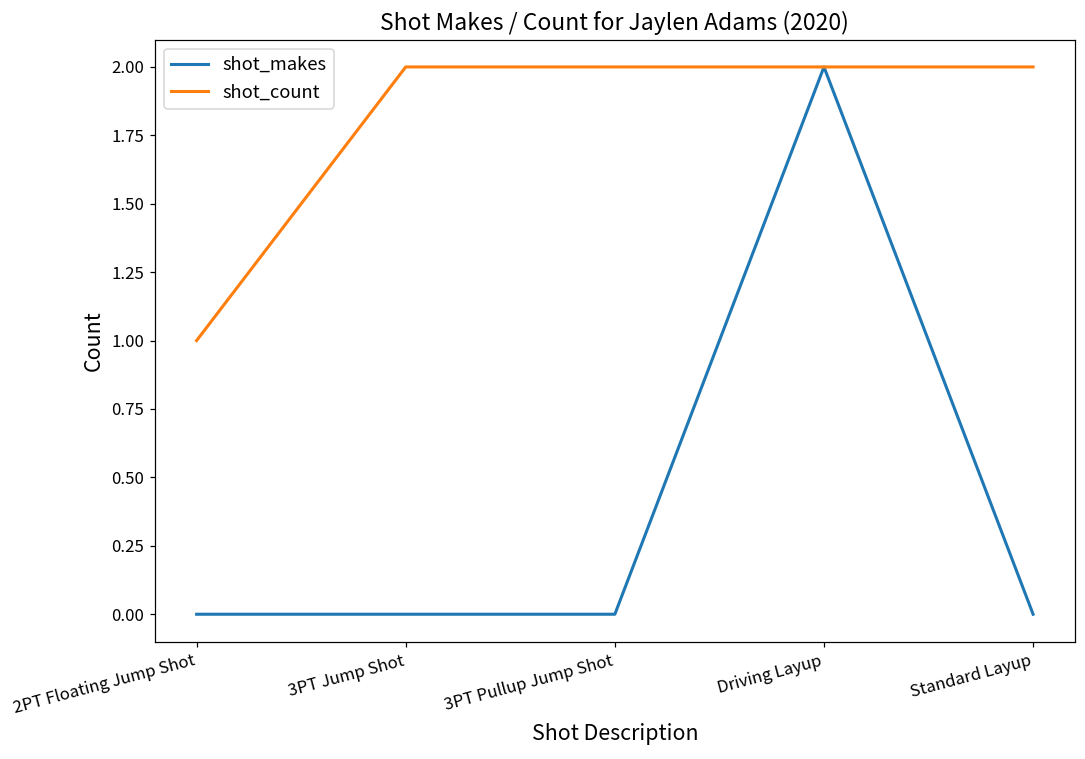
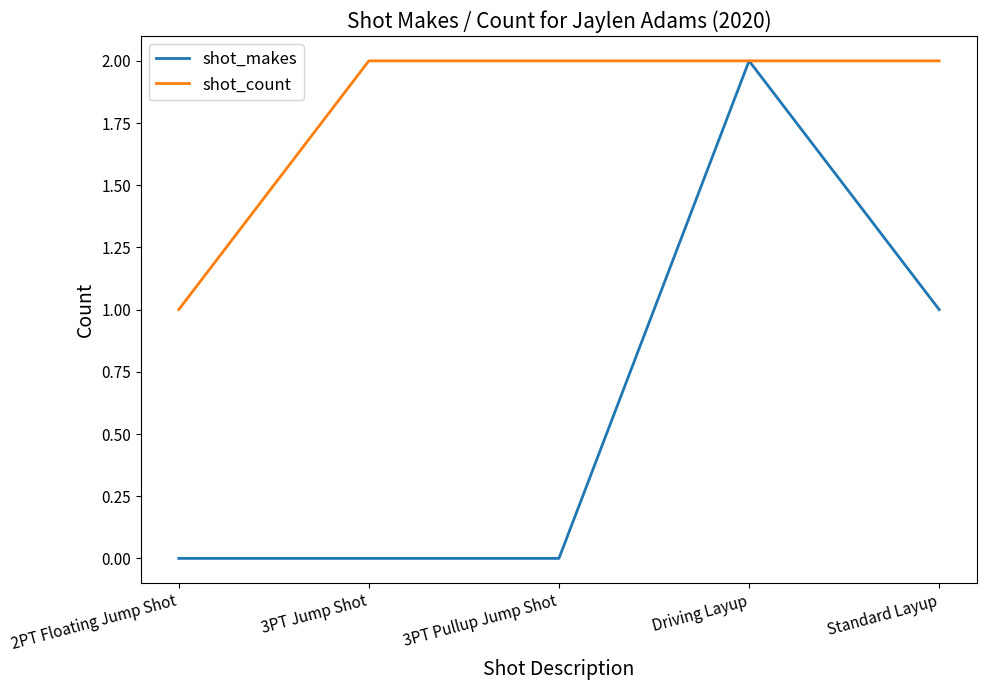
  {
    "shot_makes": {
      "2PT Floating Jump Shot": 0,
      "3PT Jump Shot": 0,
      "3PT Pullup Jump Shot": 0,
-     "Standard Layup": 0
+     "Standard Layup": 1
    },
    "shot_count": {
      "2PT Floating Jump Shot": 1,
      "3PT Jump Shot": 2,
      "3PT Pullup Jump Shot": 2,
      "Standard Layup": 2
    }
  }
